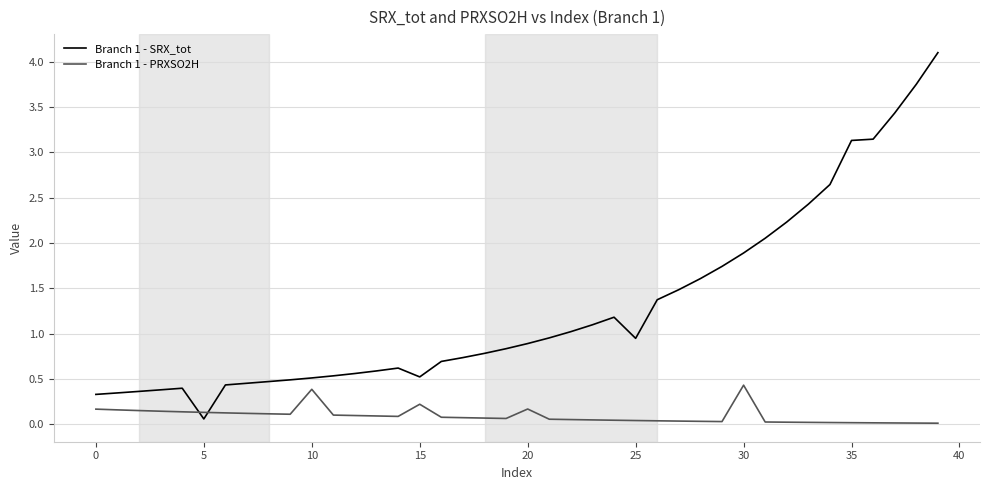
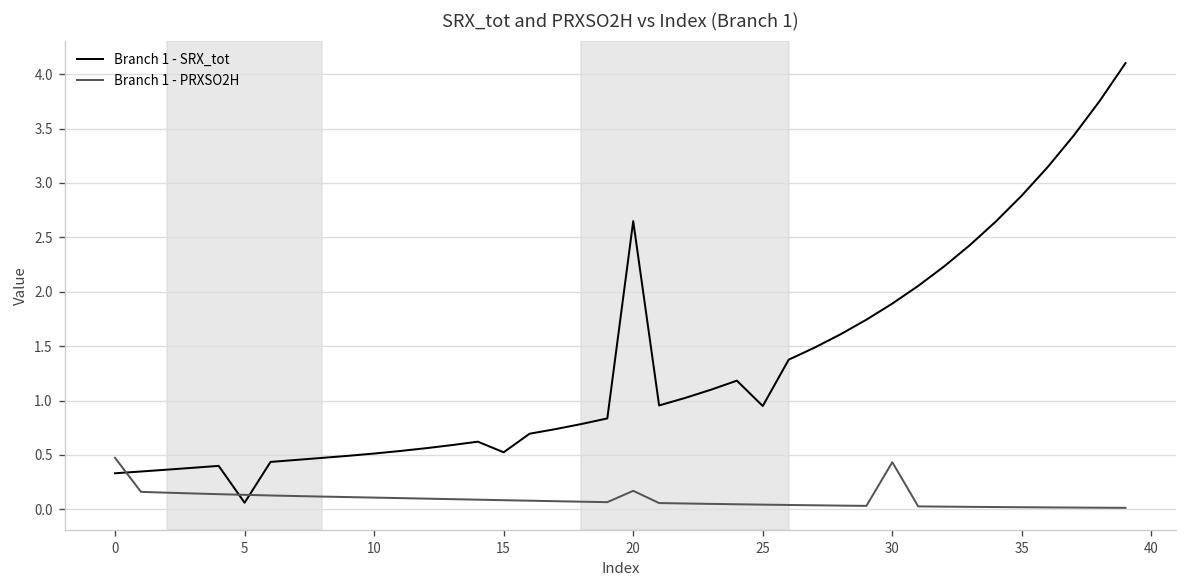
  {
    "Branch 1 - SRX_tot": {
      "0": 0.3,
      "5": 0.1,
      "10": 0.5,
      "15": 0.5,
-     "20": 0.9,
+     "20": 2.6,
      "25": 0.9,
      "30": 1.9,
-     "35": 3.1
+     "35": 2.9
    },
    "Branch 1 - PRXSO2H": {
-     "0": 0.2,
+     "0": 0.5,
      "5": 0.1,
-     "10": 0.4,
-     "15": 0.2,
+     "10": 0.1,
+     "15": 0.1,
      "20": 0.2,
      "25": 0.0,
      "30": 0.4,
      "35": 0.0
    }
  }
